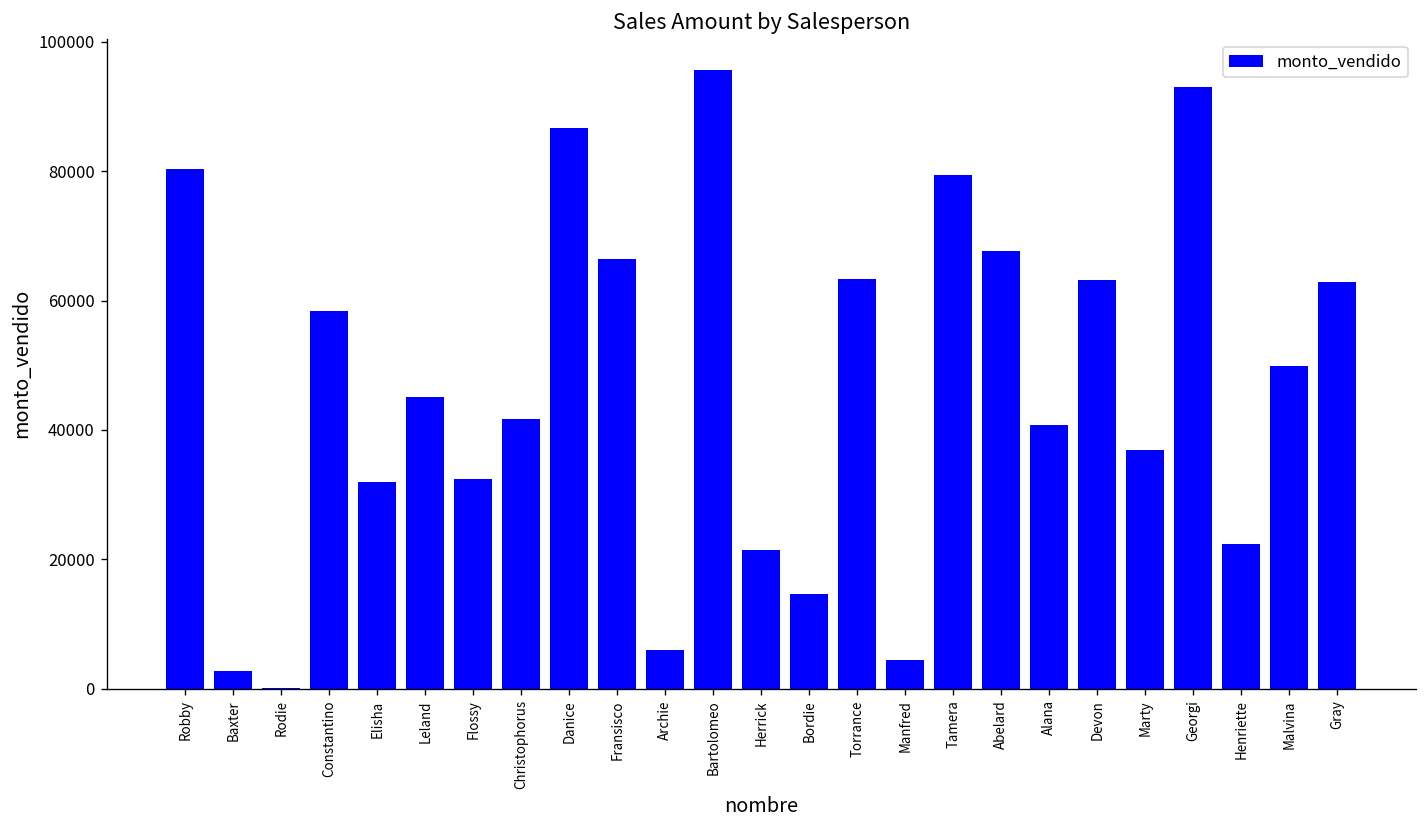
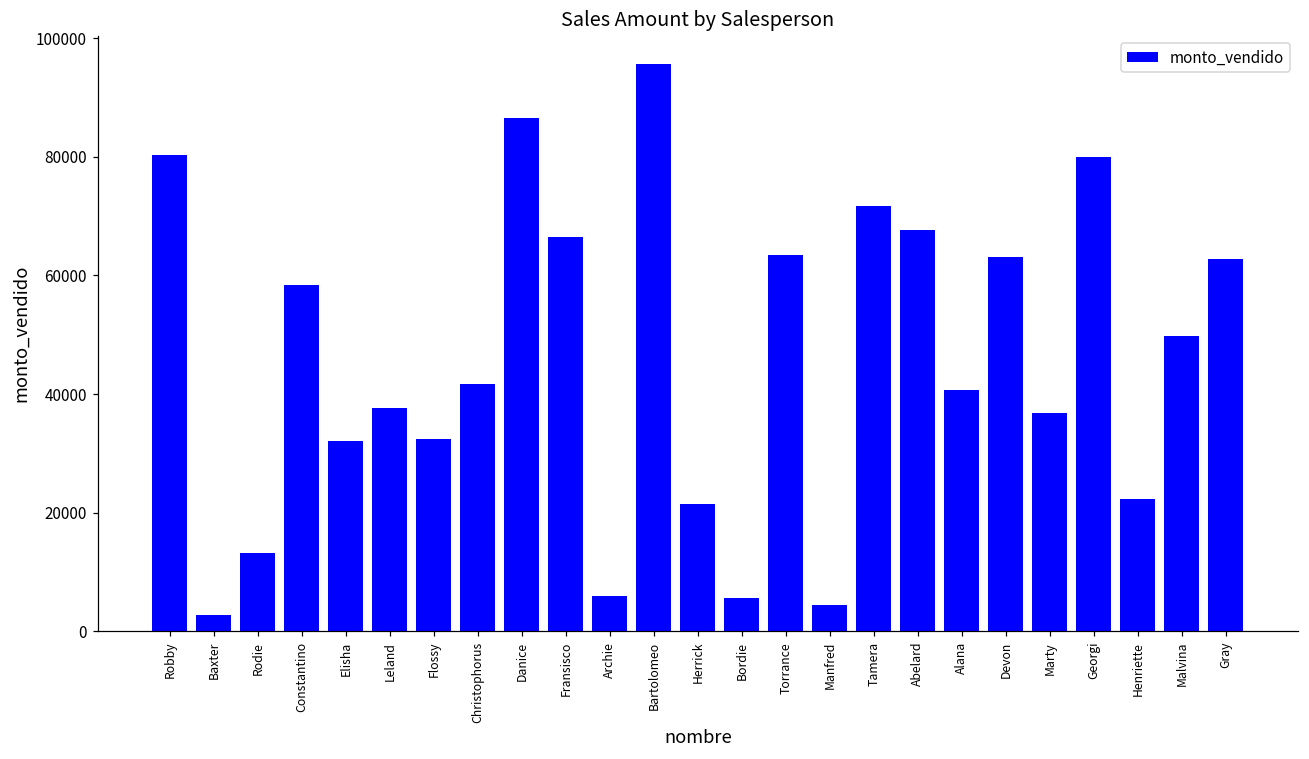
  {
    "Robby": 80000,
    "Baxter": 3000,
-   "Rodie": 0,
+   "Rodie": 13000,
    "Constantino": 58000,
    "Elisha": 32000,
-   "Leland": 45000,
+   "Leland": 38000,
    "Flossy": 32000,
    "Christophorus": 42000,
    "Danice": 87000,
    "Fransisco": 66000,
    "Archie": 6000,
    "Bartolomeo": 96000,
    "Herrick": 21000,
-   "Bordie": 15000,
+   "Bordie": 6000,
    "Torrance": 63000,
    "Manfred": 4000,
-   "Tamera": 79000,
+   "Tamera": 72000,
    "Abelard": 68000,
    "Alana": 41000,
    "Devon": 63000,
    "Marty": 37000,
-   "Georgi": 93000,
+   "Georgi": 80000,
    "Henriette": 22000,
    "Malvina": 50000,
    "Gray": 63000
  }
